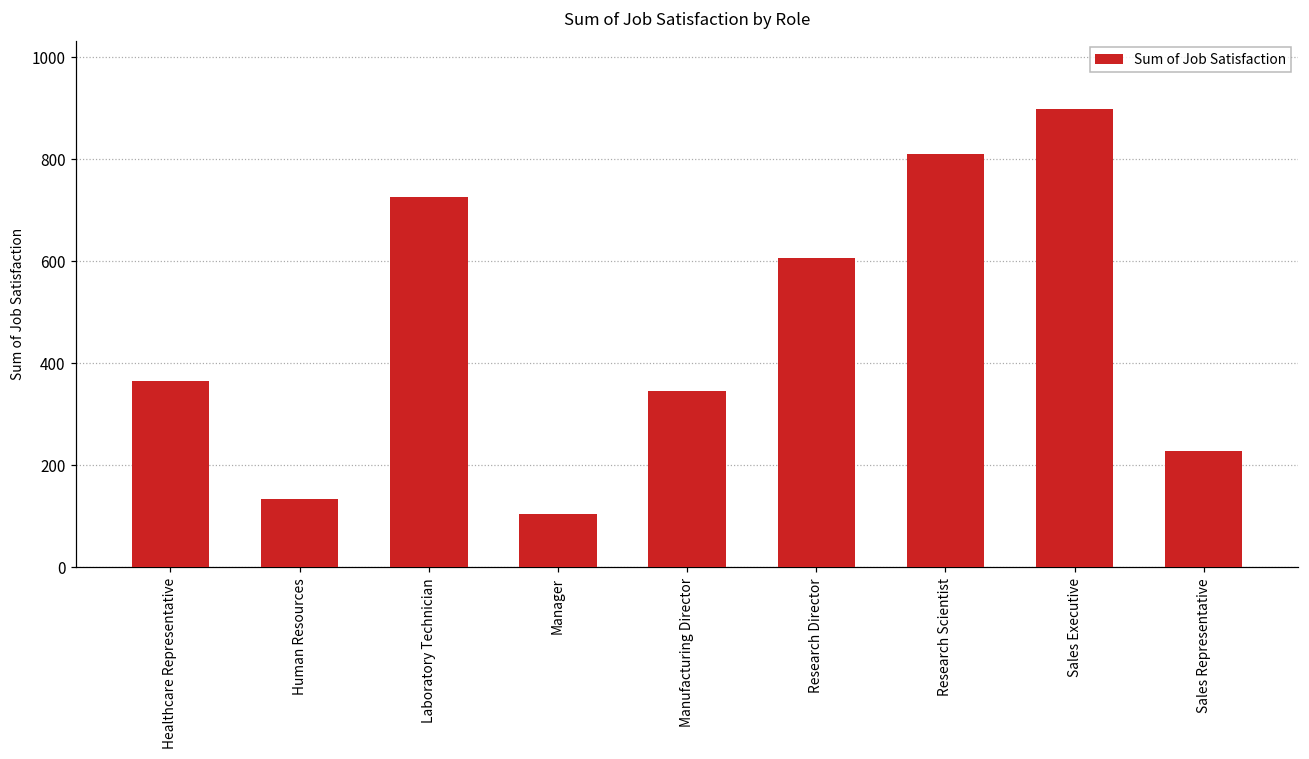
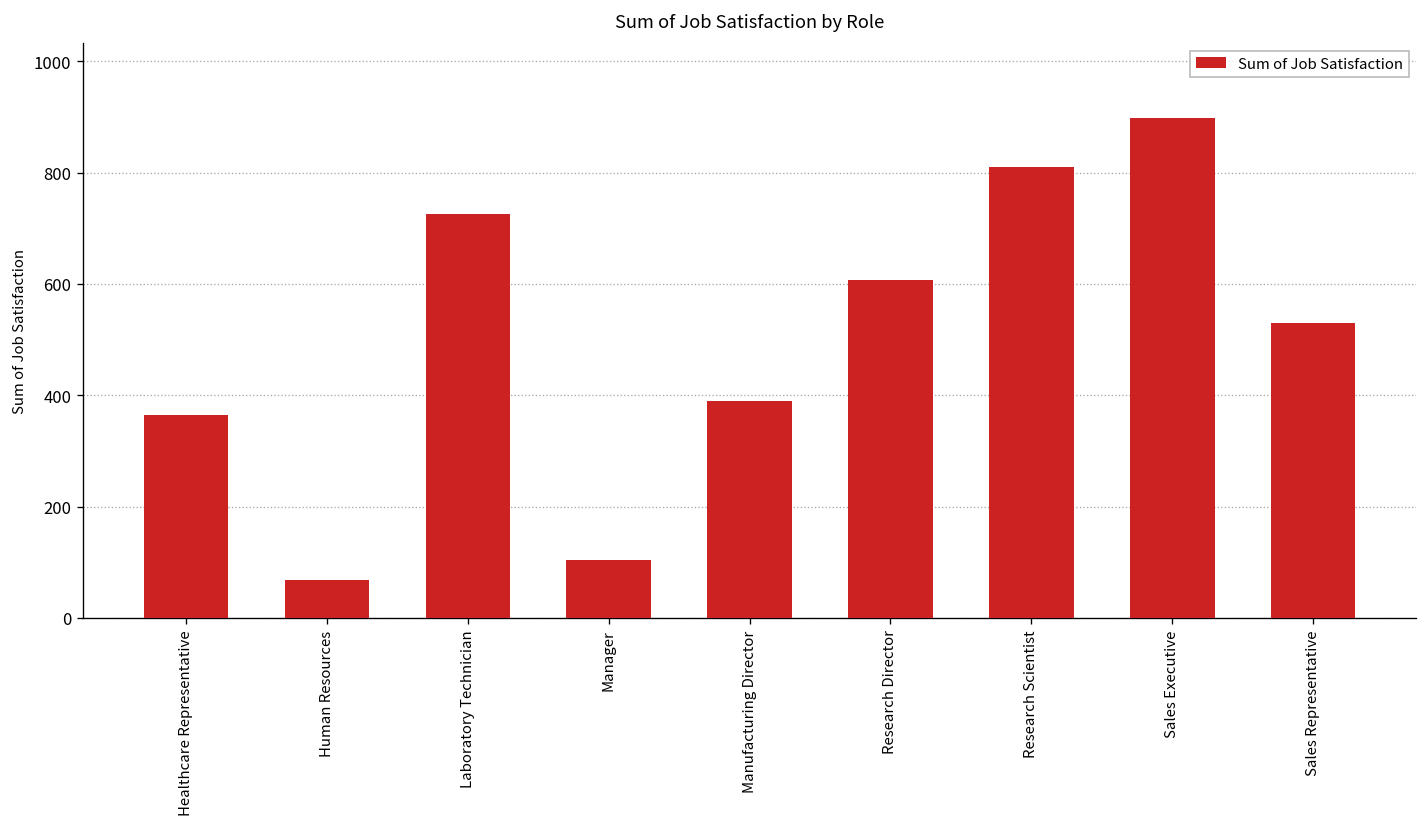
  {
    "Healthcare Representative": 370,
-   "Human Resources": 130,
+   "Human Resources": 70,
    "Laboratory Technician": 730,
    "Manager": 100,
-   "Manufacturing Director": 350,
+   "Manufacturing Director": 390,
    "Research Director": 610,
    "Research Scientist": 810,
    "Sales Executive": 900,
-   "Sales Representative": 230
+   "Sales Representative": 530
  }
